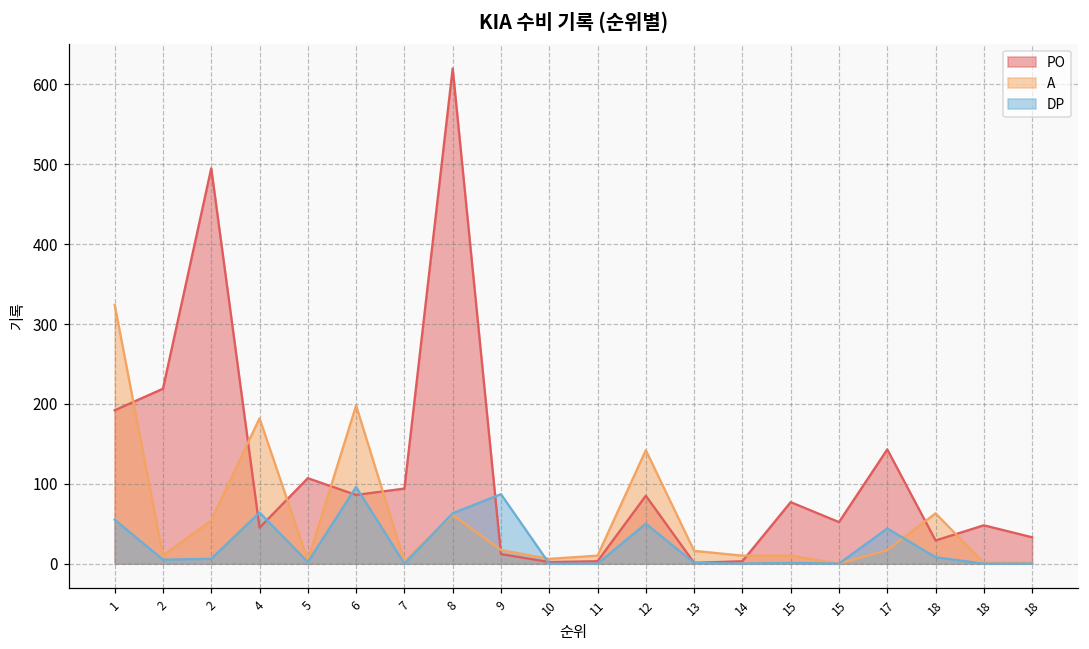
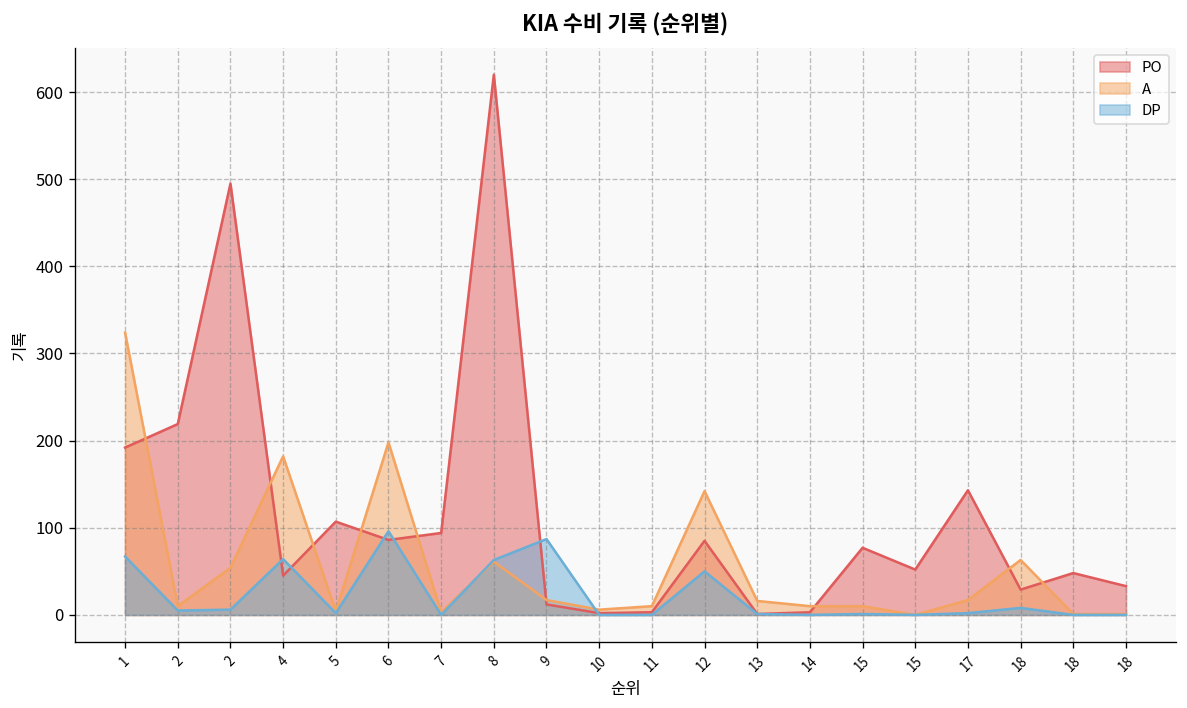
  {
    "DP": {
-     "1": 60,
+     "1": 70,
      "4": 60,
      "6": 100,
      "9": 90,
      "12": 50,
-     "17": 40
+     "17": 0
    }
  }
